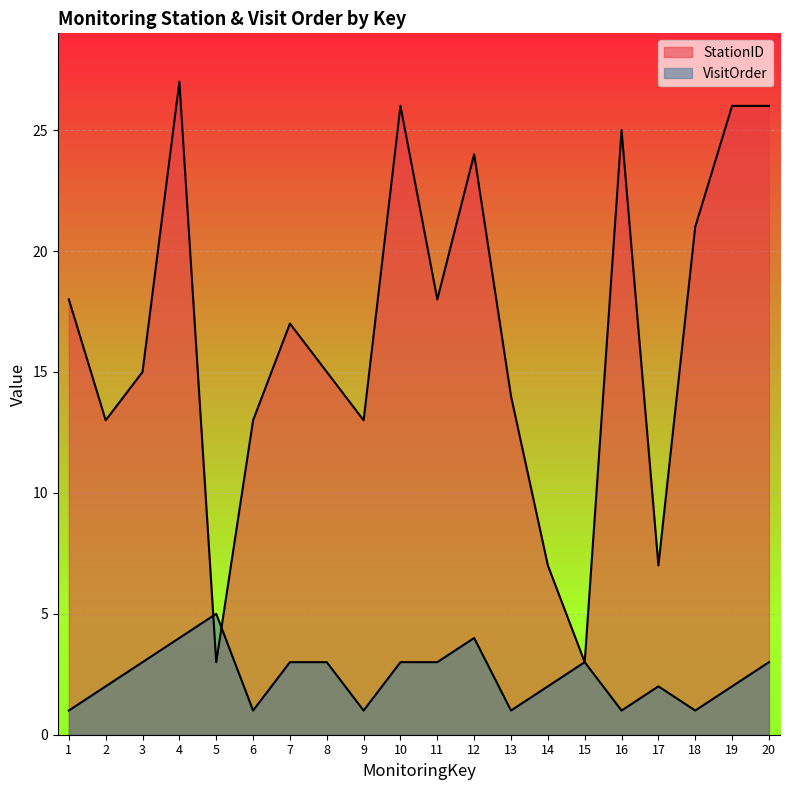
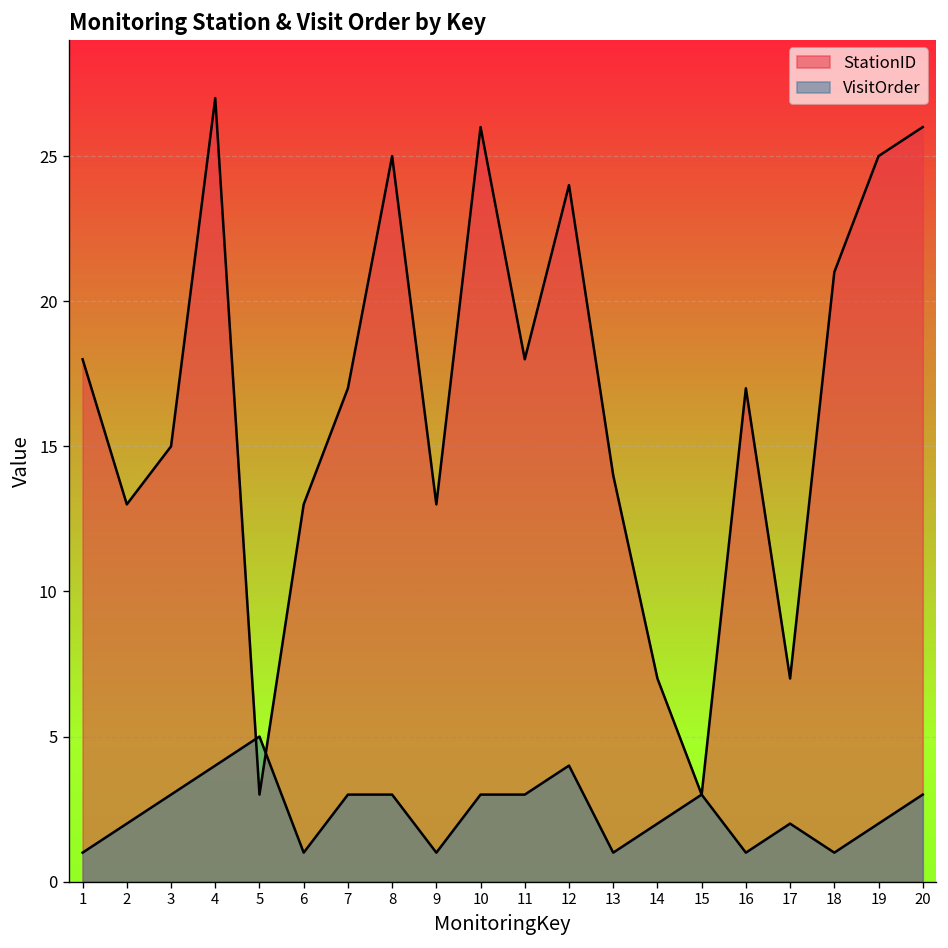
  {
    "StationID": {
      "1": 18,
      "2": 13,
      "3": 15,
      "4": 27,
      "5": 3,
      "6": 13,
      "7": 17,
-     "8": 15,
+     "8": 25,
      "9": 13,
      "10": 26,
      "11": 18,
      "12": 24,
      "13": 14,
      "14": 7,
-     "16": 25,
+     "16": 17,
      "17": 7,
      "18": 21,
-     "19": 26,
+     "19": 25,
      "20": 26
    },
    "VisitOrder": {
      "1": 1,
      "2": 2,
      "3": 3,
      "4": 4,
      "5": 5,
      "6": 1,
      "7": 3,
      "8": 3,
      "9": 1,
      "10": 3,
      "11": 3,
      "12": 4,
      "13": 1,
      "14": 2,
      "16": 1,
      "17": 2,
      "18": 1,
      "19": 2,
      "20": 3
    }
  }
